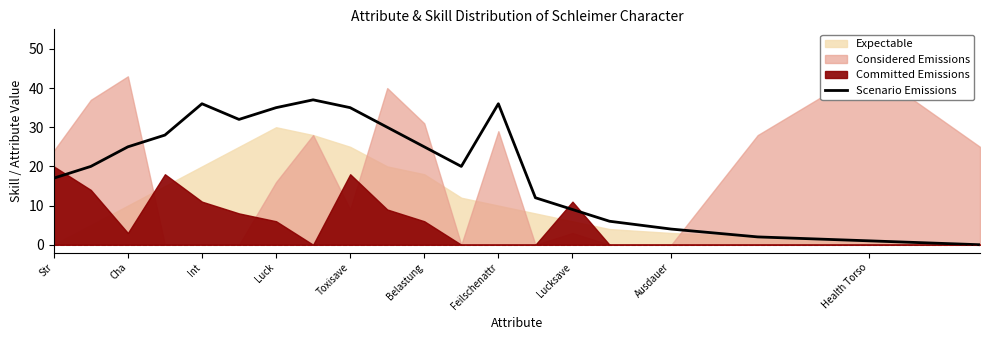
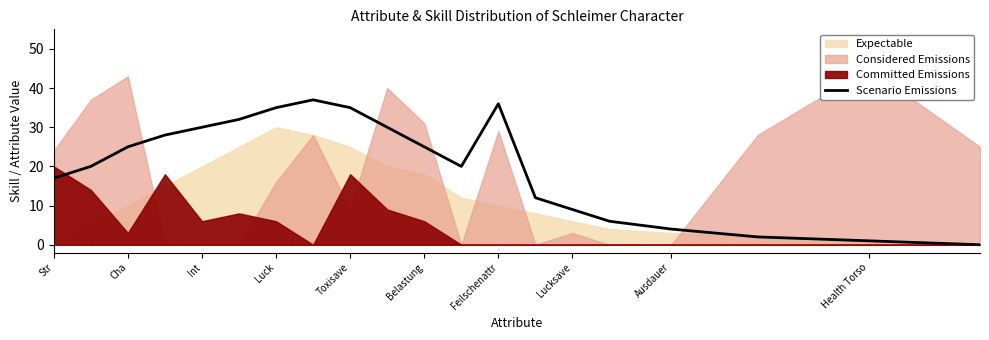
  {
    "Scenario Emissions": {
      "Str": 17,
      "Cha": 25,
-     "Int": 36,
+     "Int": 30,
      "Luck": 35,
      "Toxisave": 35,
      "Belastung": 25,
      "Feilschenattr": 36,
      "Lucksave": 9,
      "Ausdauer": 4
    },
    "Expectable": {
      "Str": 0,
      "Cha": 10,
      "Int": 20,
      "Luck": 30,
      "Toxisave": 25,
      "Belastung": 18,
      "Feilschenattr": 10,
      "Lucksave": 6,
      "Ausdauer": 3
    },
    "Considered Emissions": {
      "Str": 24,
      "Cha": 43,
      "Int": 0,
      "Luck": 16,
      "Toxisave": 9,
      "Belastung": 31,
      "Feilschenattr": 29,
      "Lucksave": 3
    },
    "Committed Emissions": {
      "Str": 20,
      "Cha": 3,
-     "Int": 11,
+     "Int": 6,
      "Luck": 6,
      "Toxisave": 18,
      "Belastung": 6,
      "Feilschenattr": 0,
-     "Lucksave": 11,
+     "Lucksave": 0,
      "Health Torso": 0
    }
  }
